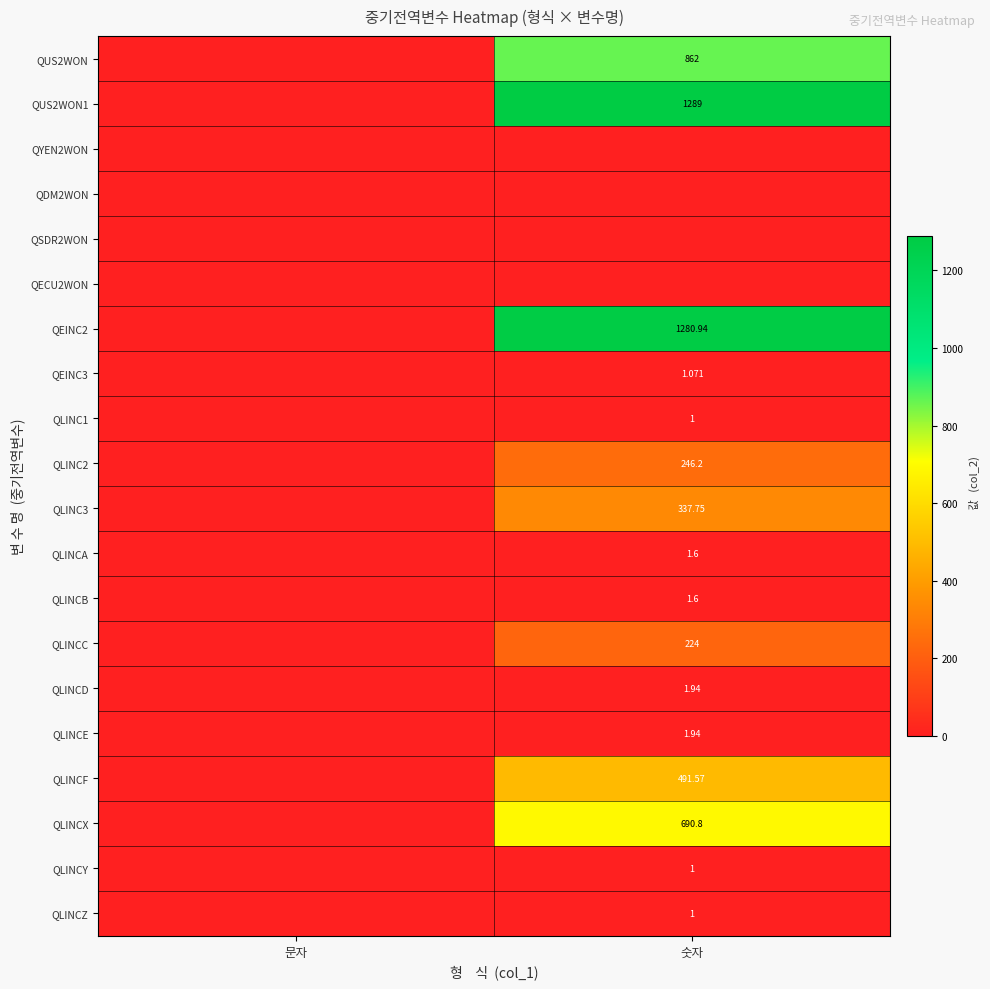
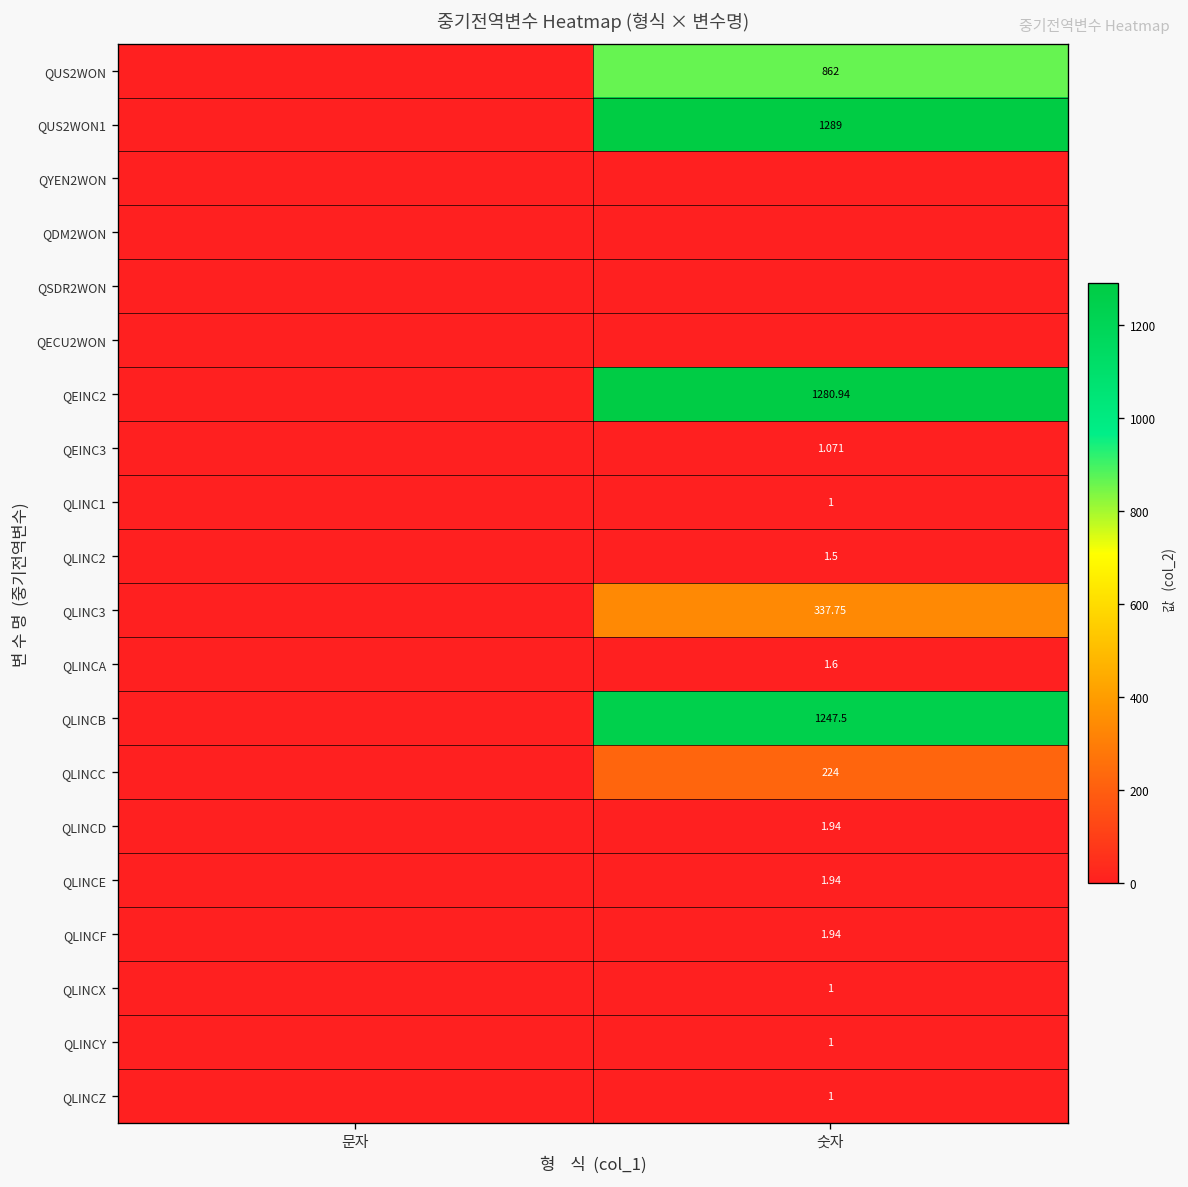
  {
    "QUS2WON": {
      "숫자": 862
    },
    "QUS2WON1": {
      "숫자": 1289
    },
    "QEINC2": {
      "숫자": 1280.94
    },
    "QEINC3": {
      "숫자": 1.071
    },
    "QLINC1": {
      "숫자": 1
    },
    "QLINC2": {
-     "숫자": 246.2
+     "숫자": 1.5
    },
    "QLINC3": {
      "숫자": 337.75
    },
    "QLINCA": {
      "숫자": 1.6
    },
    "QLINCB": {
-     "숫자": 1.6
+     "숫자": 1247.5
    },
    "QLINCC": {
      "숫자": 224
    },
    "QLINCD": {
      "숫자": 1.94
    },
    "QLINCE": {
      "숫자": 1.94
    },
    "QLINCF": {
-     "숫자": 491.57
+     "숫자": 1.94
    },
    "QLINCX": {
-     "숫자": 690.8
+     "숫자": 1
    },
    "QLINCY": {
      "숫자": 1
    },
    "QLINCZ": {
      "숫자": 1
    }
  }
